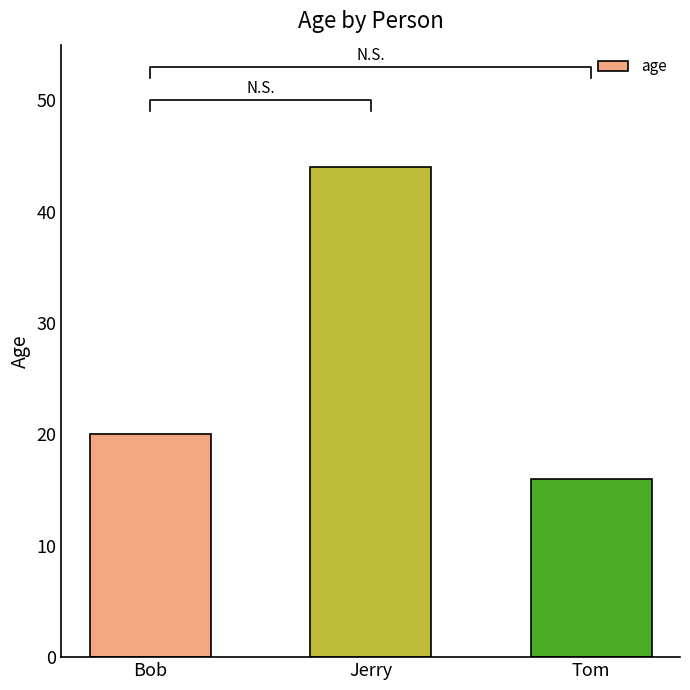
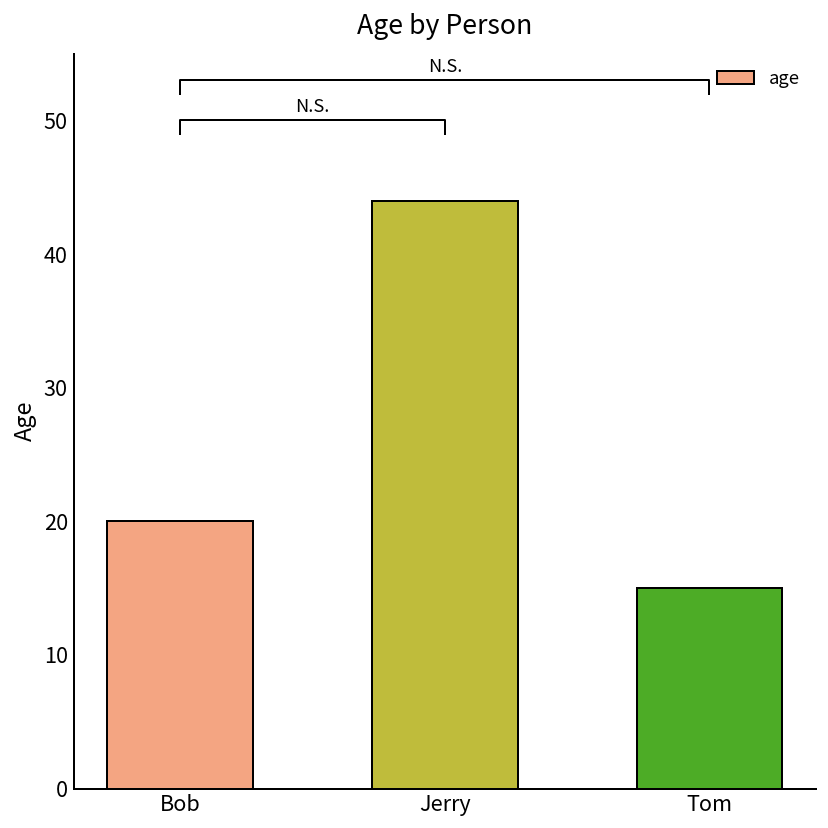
  {
    "age": {
      "Bob": 20,
      "Jerry": 44,
-     "Tom": 16
+     "Tom": 15
    }
  }
